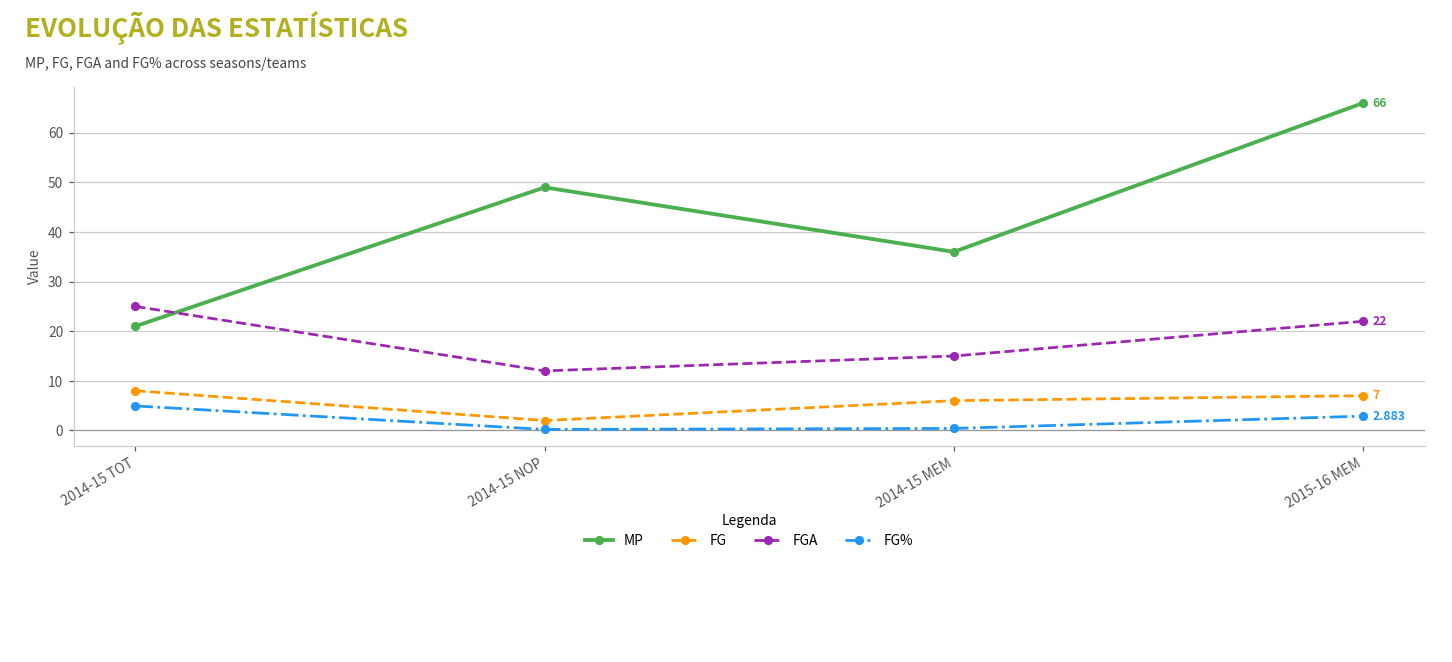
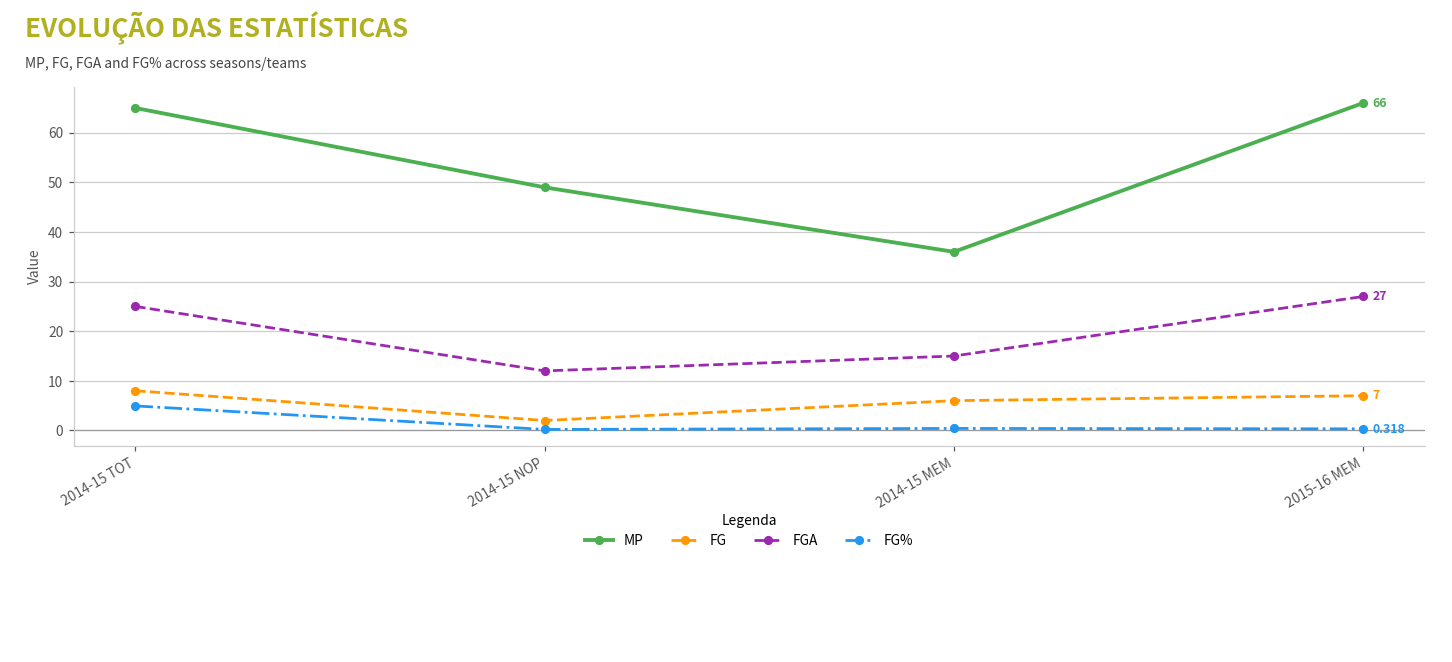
  {
    "MP": {
-     "2014-15 TOT": 21,
+     "2014-15 TOT": 65,
      "2014-15 NOP": 49,
      "2014-15 MEM": 36
    },
    "FG": {
      "2015-16 MEM": 7
    },
    "FGA": {
-     "2015-16 MEM": 22
+     "2015-16 MEM": 27
    },
    "FG%": {
-     "2015-16 MEM": 2.883
+     "2015-16 MEM": 0.318
    }
  }
